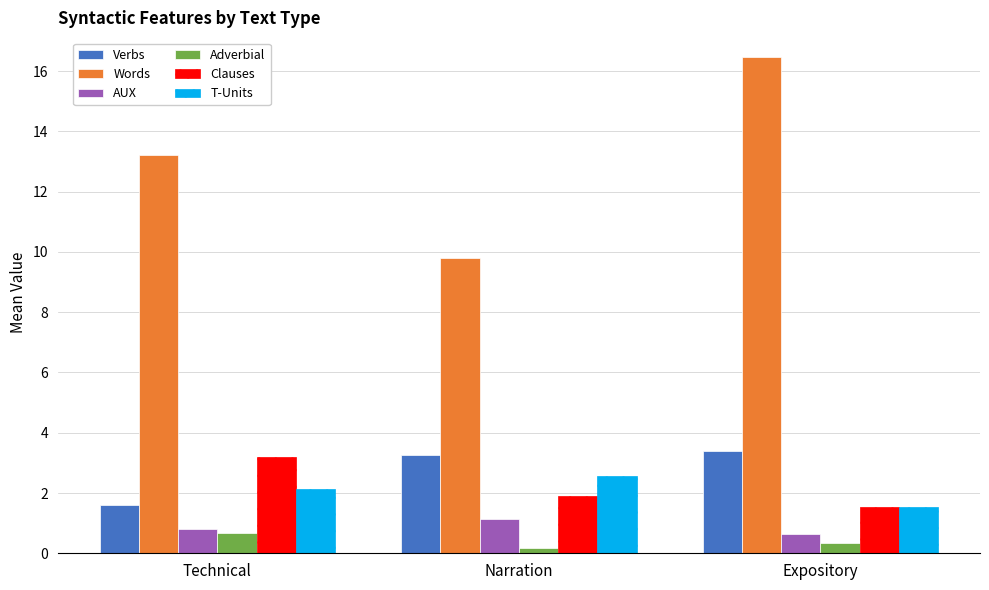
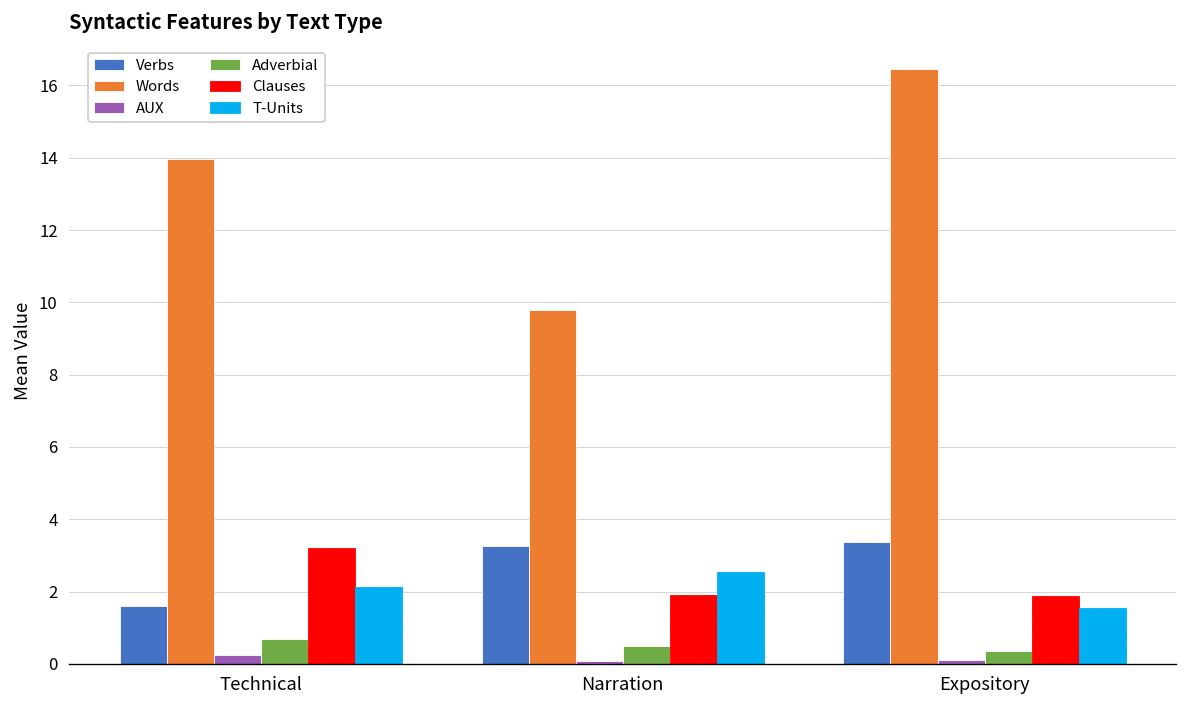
  {
    "Verbs": {
      "Technical": 1.6,
      "Narration": 3.3,
      "Expository": 3.4
    },
    "Words": {
-     "Technical": 13.2,
+     "Technical": 14.0,
      "Narration": 9.8,
      "Expository": 16.5
    },
    "AUX": {
-     "Technical": 0.8,
-     "Narration": 1.1,
-     "Expository": 0.6
+     "Technical": 0.2,
+     "Narration": 0.1,
+     "Expository": 0.1
    },
    "Adverbial": {
      "Technical": 0.7,
-     "Narration": 0.2,
+     "Narration": 0.5,
      "Expository": 0.4
    },
    "Clauses": {
      "Technical": 3.2,
      "Narration": 1.9,
-     "Expository": 1.5
+     "Expository": 1.9
    },
    "T-Units": {
      "Technical": 2.1,
      "Narration": 2.6,
      "Expository": 1.5
    }
  }
